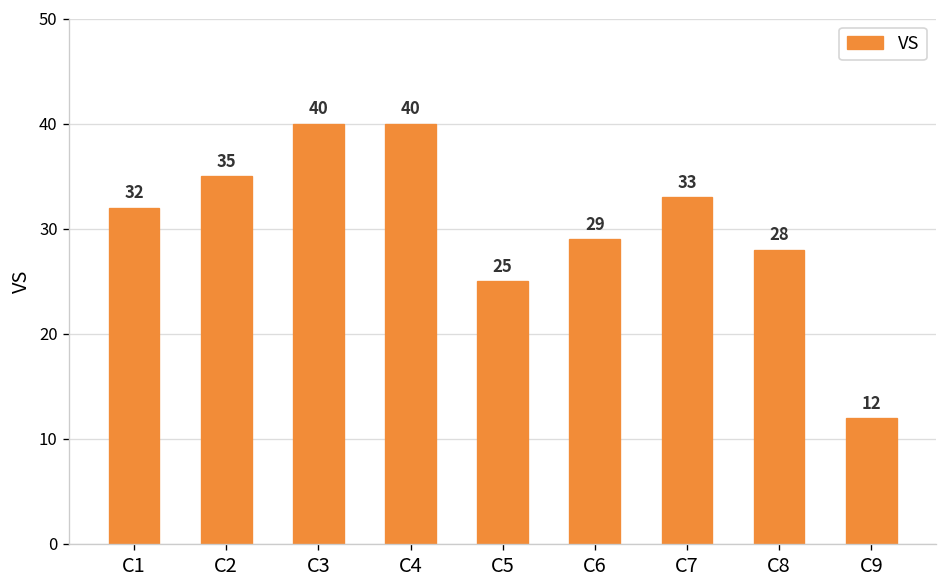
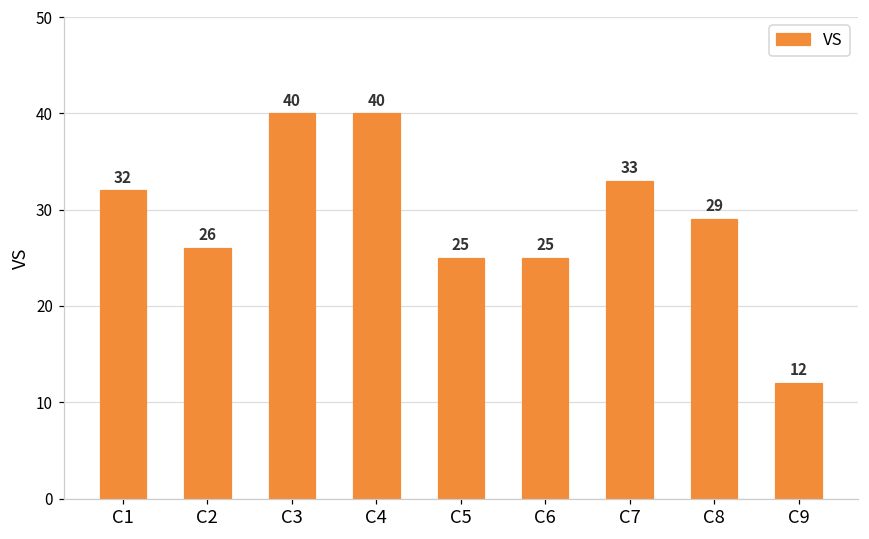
  {
    "C1": 32,
-   "C2": 35,
+   "C2": 26,
    "C3": 40,
    "C4": 40,
    "C5": 25,
-   "C6": 29,
+   "C6": 25,
    "C7": 33,
-   "C8": 28,
+   "C8": 29,
    "C9": 12
  }
